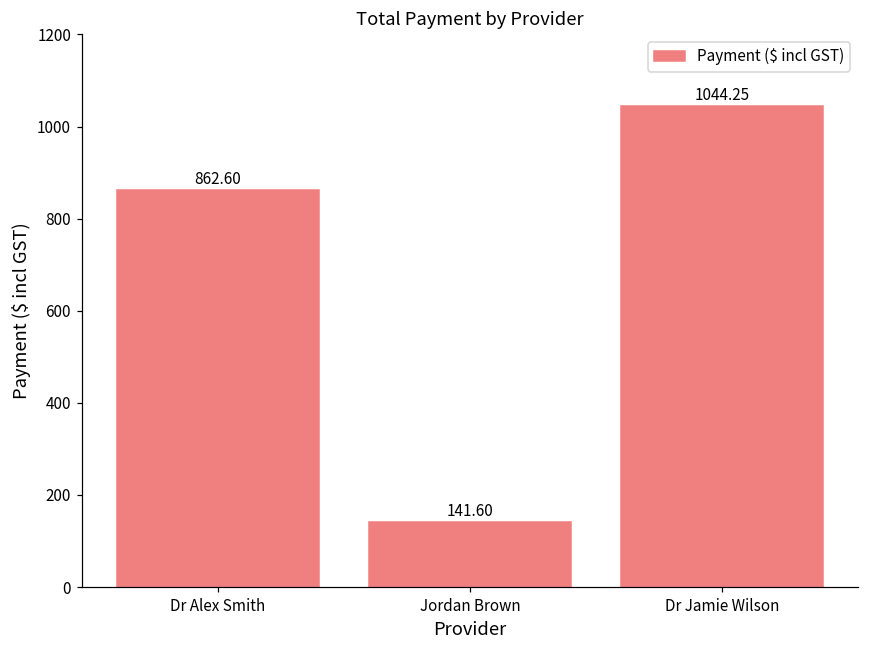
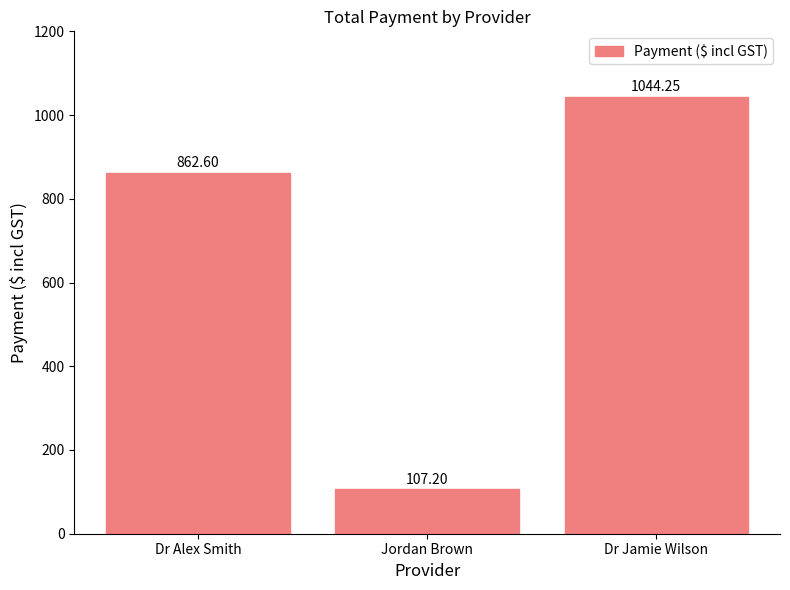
  {
    "Dr Alex Smith": 862.60,
-   "Jordan Brown": 141.60,
+   "Jordan Brown": 107.20,
    "Dr Jamie Wilson": 1044.25
  }
